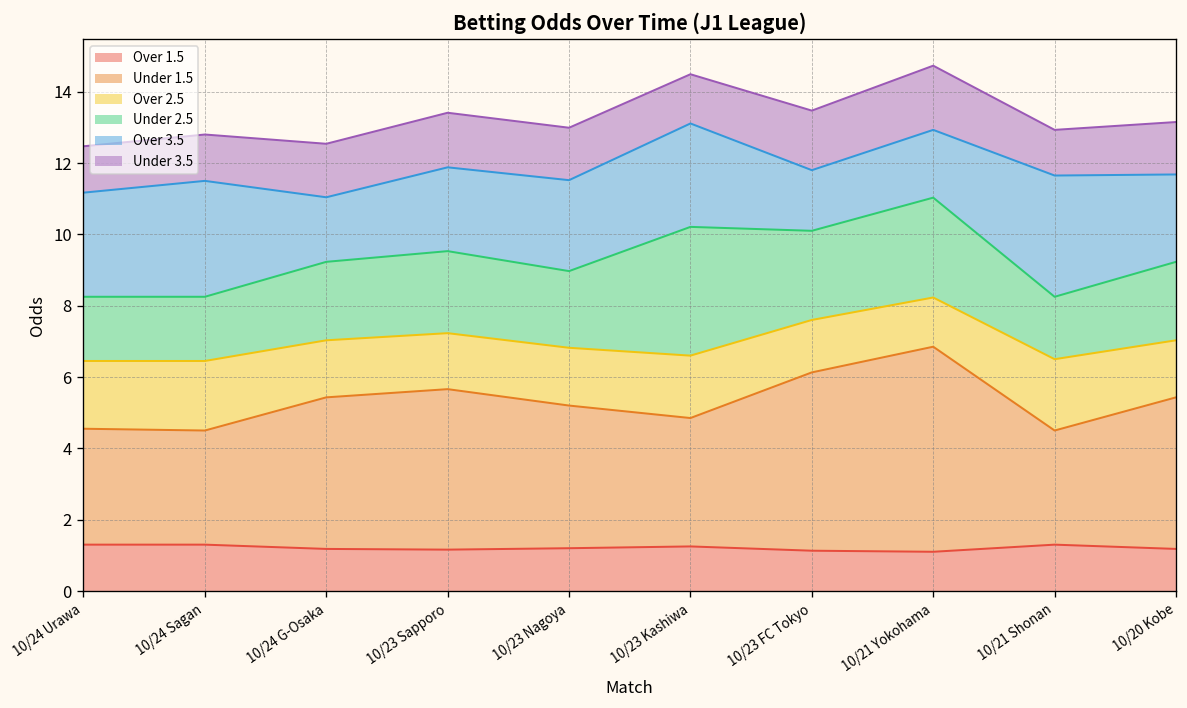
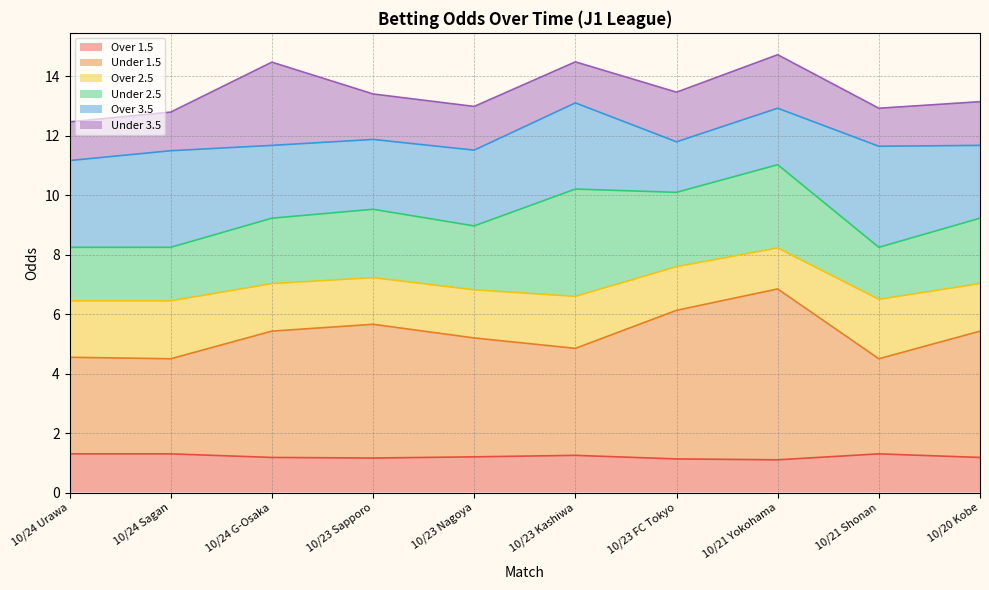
  {
    "Under 2.5": {
      "10/24 Urawa": 1.8,
      "10/24 Sagan": 1.8,
      "10/24 G-Osaka": 2.2,
      "10/23 Sapporo": 2.3,
      "10/23 Nagoya": 2.2,
      "10/23 Kashiwa": 3.6,
      "10/23 FC Tokyo": 2.5,
      "10/21 Yokohama": 2.8,
      "10/21 Shonan": 1.8,
      "10/20 Kobe": 2.2
    },
    "Over 3.5": {
      "10/24 Urawa": 2.9,
      "10/24 Sagan": 3.3,
-     "10/24 G-Osaka": 1.8,
+     "10/24 G-Osaka": 2.4,
      "10/23 Sapporo": 2.3,
      "10/23 Nagoya": 2.5,
      "10/23 Kashiwa": 2.9,
      "10/23 FC Tokyo": 1.7,
      "10/21 Yokohama": 1.9,
      "10/21 Shonan": 3.4,
      "10/20 Kobe": 2.4
    },
    "Under 3.5": {
      "10/24 Urawa": 1.3,
      "10/24 Sagan": 1.3,
-     "10/24 G-Osaka": 1.5,
+     "10/24 G-Osaka": 2.8,
      "10/23 Sapporo": 1.5,
      "10/23 Nagoya": 1.5,
      "10/23 Kashiwa": 1.4,
      "10/23 FC Tokyo": 1.7,
      "10/21 Yokohama": 1.8,
      "10/21 Shonan": 1.3,
      "10/20 Kobe": 1.5
    }
  }
